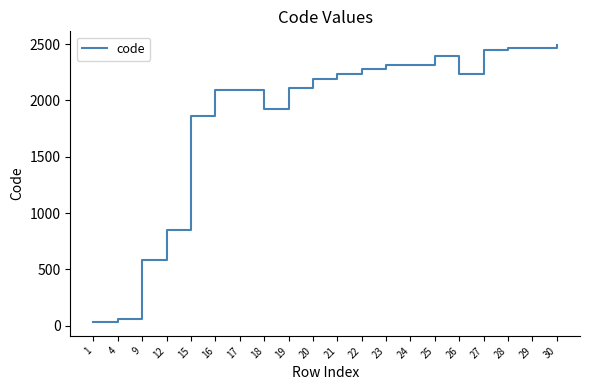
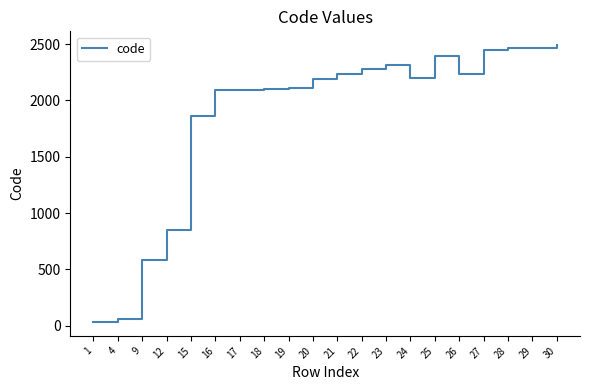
  {
    "1": 30,
    "4": 60,
    "9": 590,
    "12": 850,
    "15": 1860,
    "16": 2090,
    "17": 2090,
-   "18": 1920,
+   "18": 2100,
    "19": 2120,
    "20": 2190,
    "21": 2230,
    "22": 2280,
    "23": 2310,
-   "24": 2320,
+   "24": 2200,
    "25": 2400,
    "26": 2240,
    "27": 2450,
    "28": 2470,
    "29": 2470,
    "30": 2490
  }
